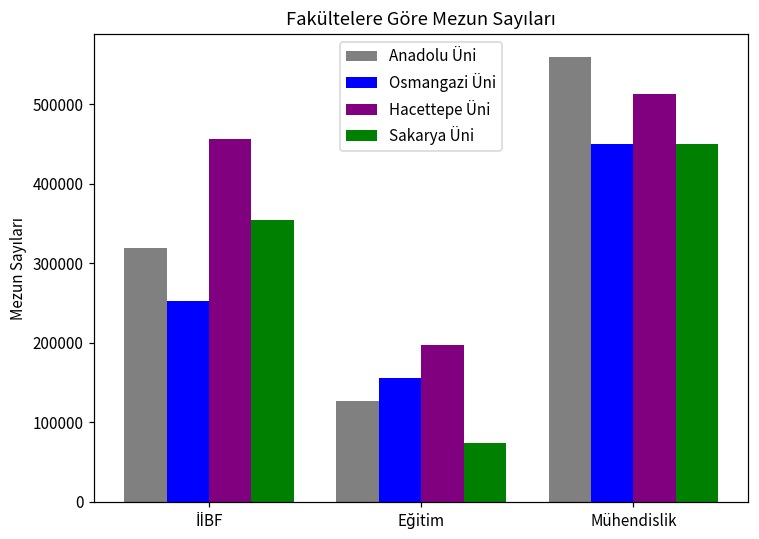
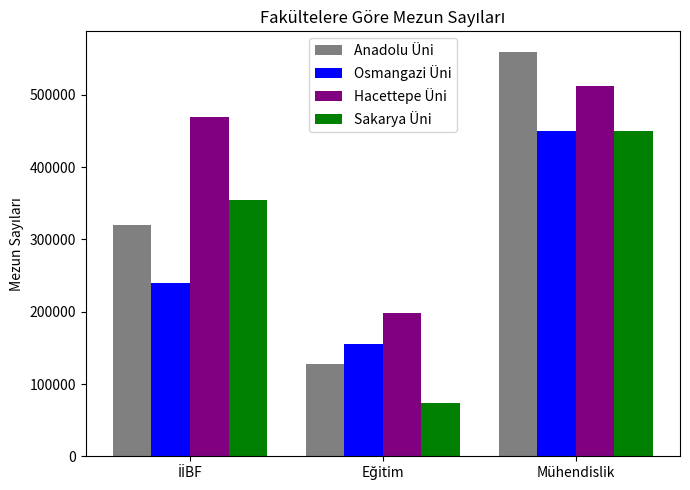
  {
    "Anadolu Üni": {
      "İİBF": 320000,
      "Eğitim": 130000,
      "Mühendislik": 560000
    },
    "Osmangazi Üni": {
-     "İİBF": 250000,
+     "İİBF": 240000,
      "Eğitim": 160000,
      "Mühendislik": 450000
    },
    "Hacettepe Üni": {
-     "İİBF": 460000,
+     "İİBF": 470000,
      "Eğitim": 200000,
      "Mühendislik": 510000
    },
    "Sakarya Üni": {
      "İİBF": 350000,
      "Eğitim": 70000,
      "Mühendislik": 450000
    }
  }
